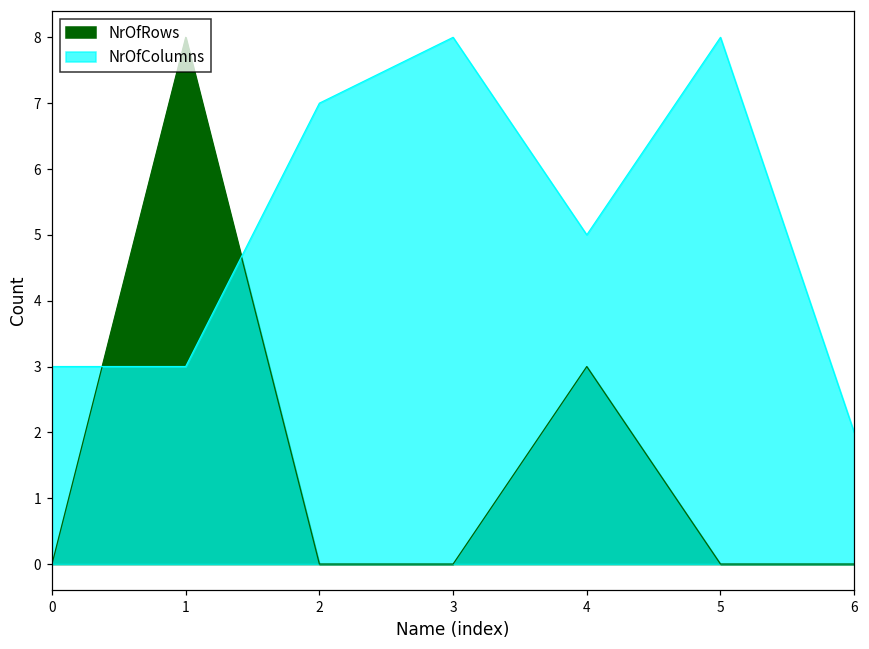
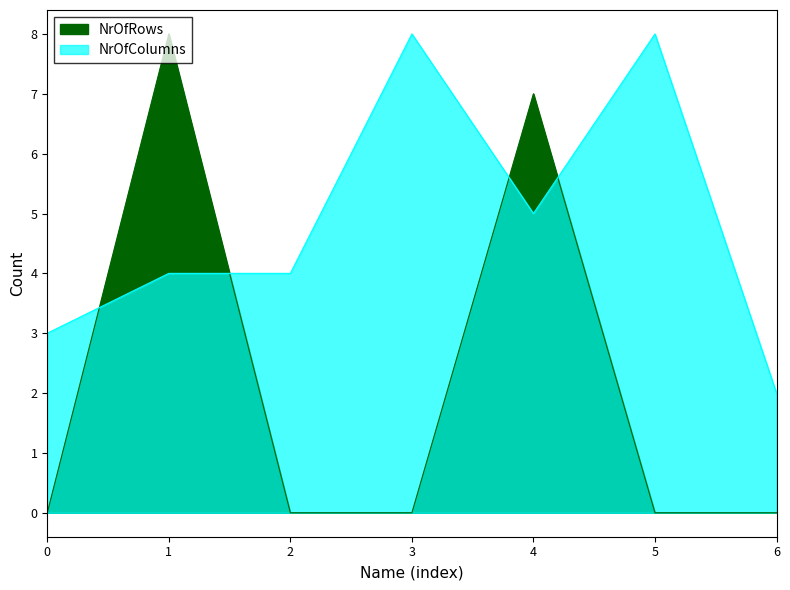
  {
    "NrOfRows": {
      "0": 0,
      "2": 0,
      "3": 0,
-     "4": 3,
+     "4": 7,
      "5": 0,
      "6": 0
    },
    "NrOfColumns": {
      "0": 3,
-     "1": 3,
-     "2": 7,
+     "1": 4,
+     "2": 4,
      "3": 8,
      "4": 5,
      "5": 8,
      "6": 2
    }
  }
